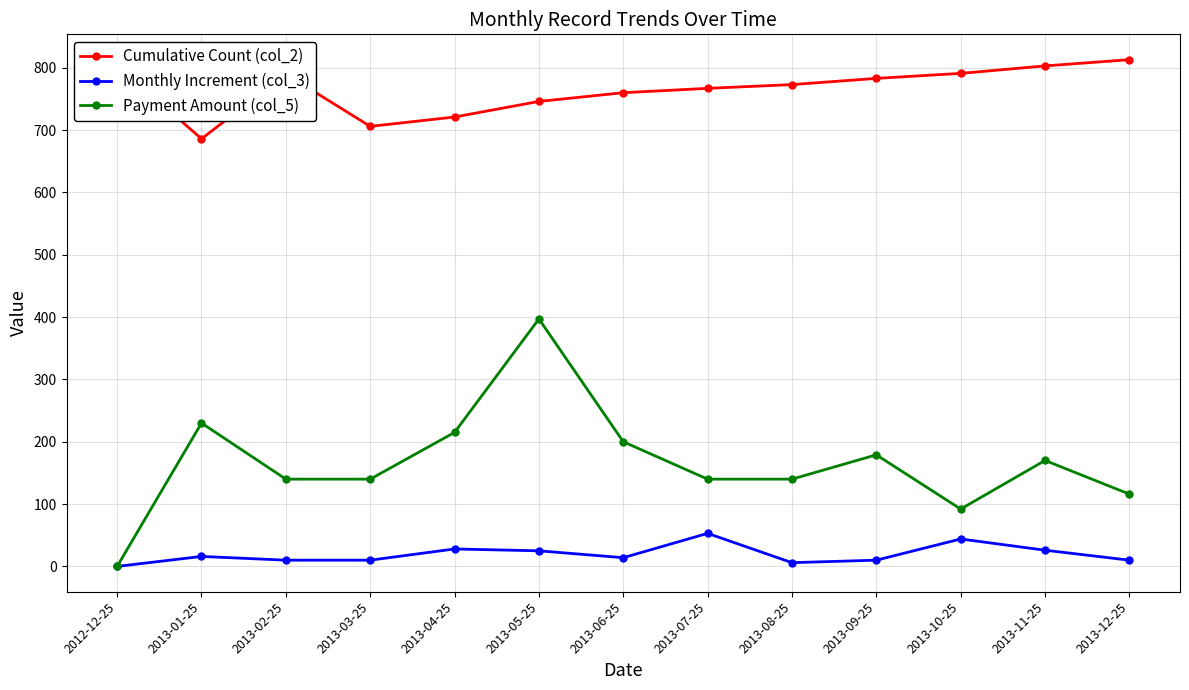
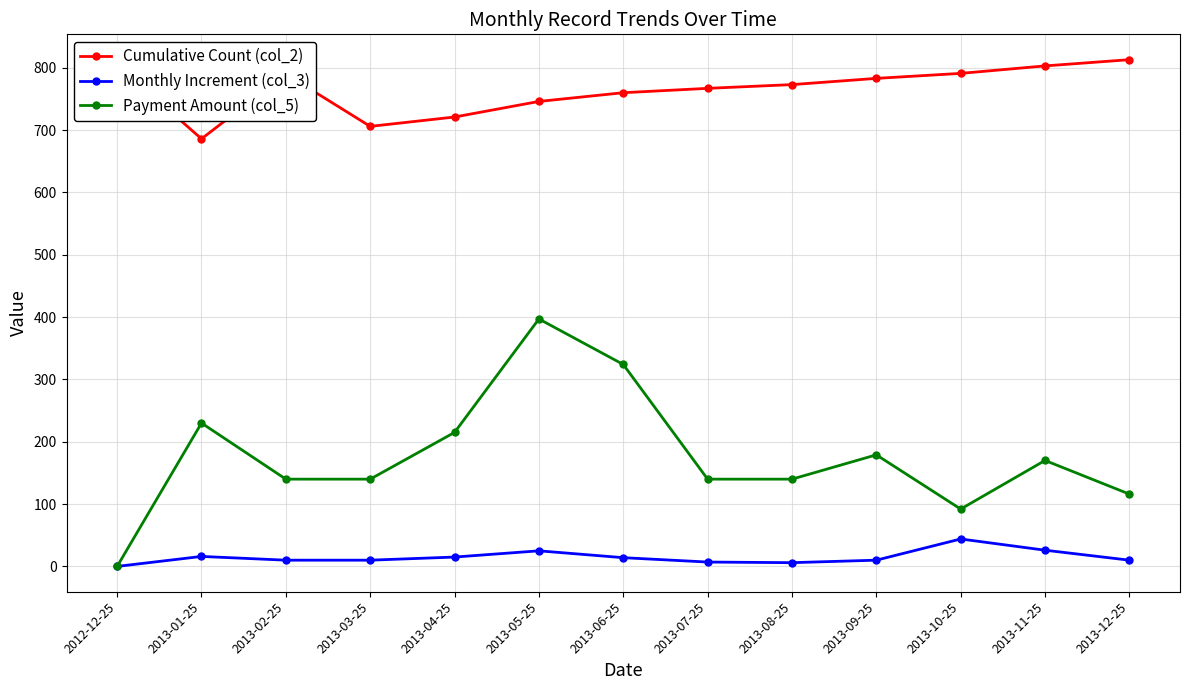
  {
    "Cumulative Count (col_2)": {
      "2013-01-25": 690,
      "2013-03-25": 710,
      "2013-04-25": 720,
      "2013-05-25": 750,
      "2013-06-25": 760,
      "2013-07-25": 770,
      "2013-08-25": 770,
      "2013-09-25": 780,
      "2013-10-25": 790,
      "2013-11-25": 800,
      "2013-12-25": 810
    },
    "Monthly Increment (col_3)": {
      "2013-01-25": 20,
      "2013-02-25": 10,
      "2013-03-25": 10,
-     "2013-04-25": 30,
+     "2013-04-25": 20,
      "2013-05-25": 30,
      "2013-06-25": 10,
-     "2013-07-25": 50,
+     "2013-07-25": 10,
      "2013-08-25": 10,
      "2013-09-25": 10,
      "2013-10-25": 40,
      "2013-11-25": 30,
      "2013-12-25": 10
    },
    "Payment Amount (col_5)": {
      "2013-01-25": 230,
      "2013-02-25": 140,
      "2013-03-25": 140,
      "2013-04-25": 220,
      "2013-05-25": 400,
-     "2013-06-25": 200,
+     "2013-06-25": 320,
      "2013-07-25": 140,
      "2013-08-25": 140,
      "2013-09-25": 180,
      "2013-10-25": 90,
      "2013-11-25": 170,
      "2013-12-25": 120
    }
  }
